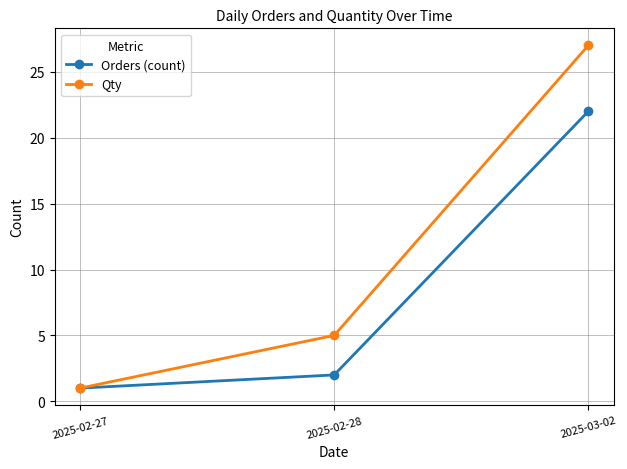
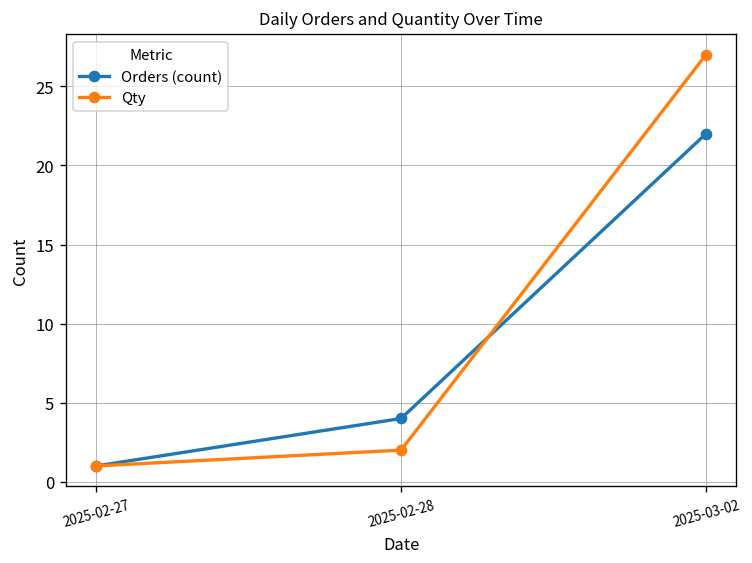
  {
    "Orders (count)": {
-     "2025-02-28": 2,
+     "2025-02-28": 4,
      "2025-03-02": 22
    },
    "Qty": {
-     "2025-02-28": 5,
+     "2025-02-28": 2,
      "2025-03-02": 27
    }
  }
